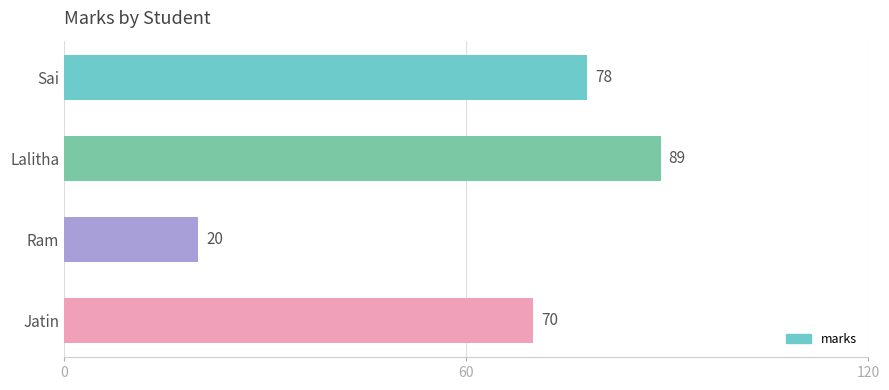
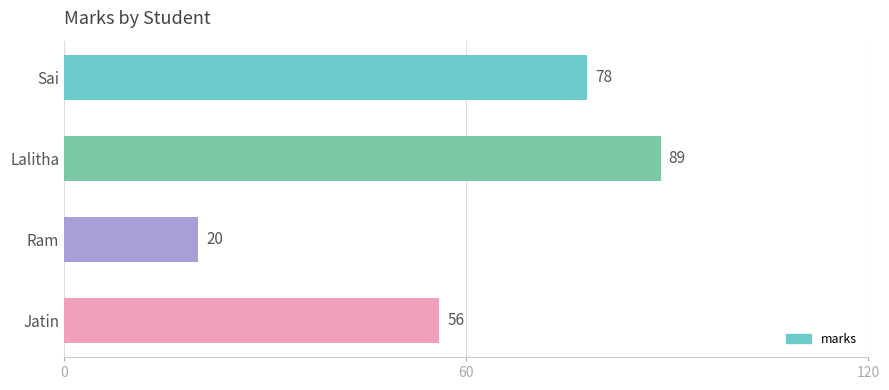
  {
    "Sai": 78,
    "Lalitha": 89,
    "Ram": 20,
-   "Jatin": 70
+   "Jatin": 56
  }
